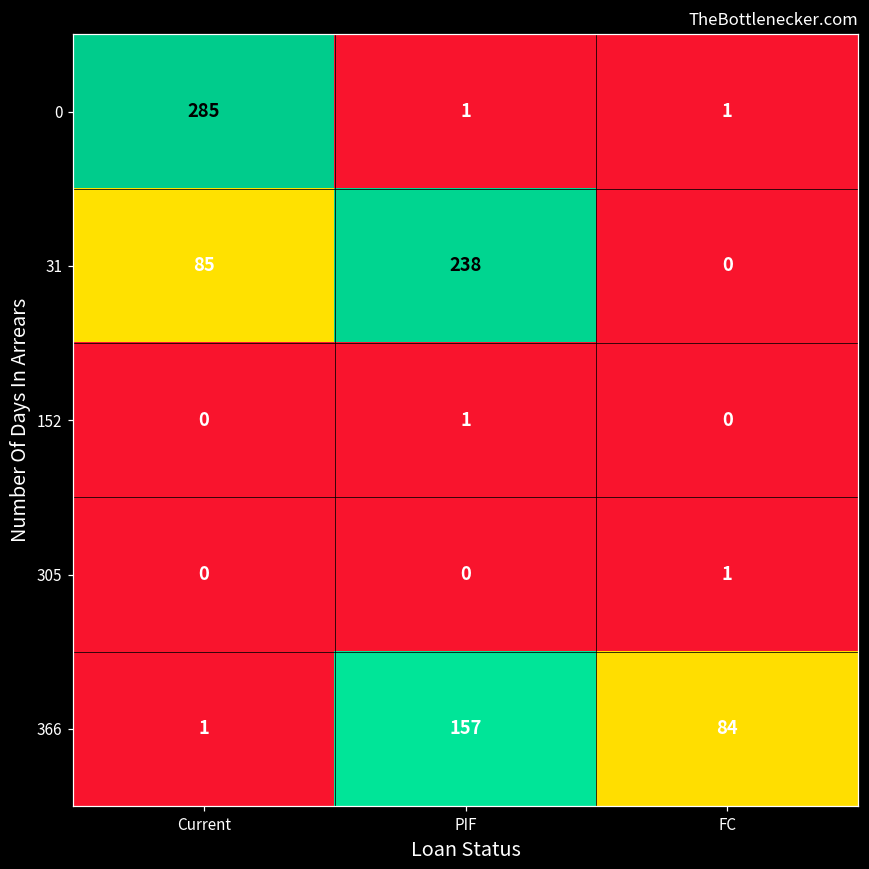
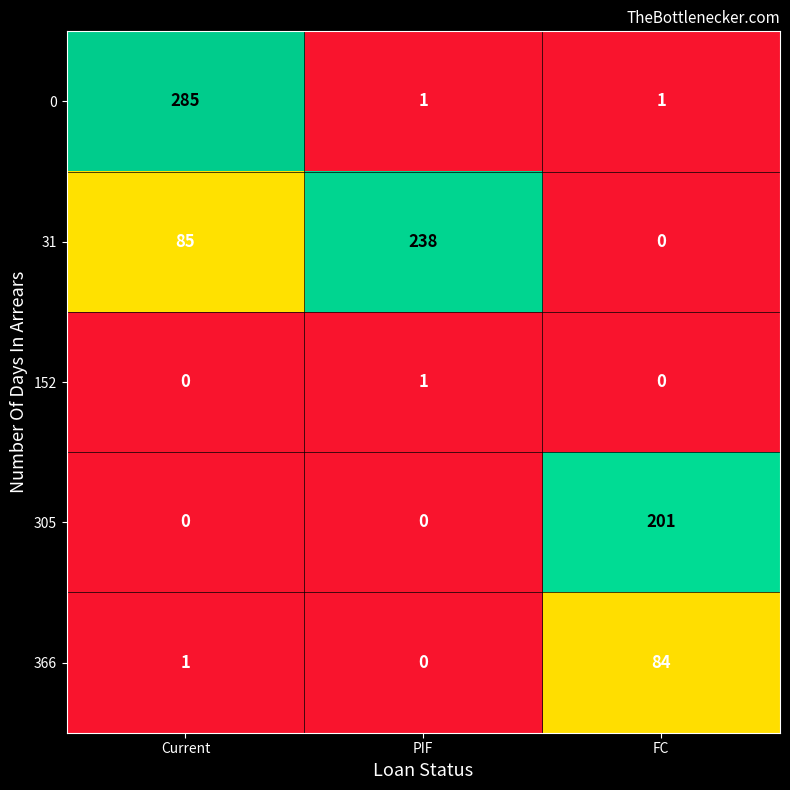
  {
    "0": {
      "Current": 285,
      "PIF": 1,
      "FC": 1
    },
    "31": {
      "Current": 85,
      "PIF": 238,
      "FC": 0
    },
    "152": {
      "Current": 0,
      "PIF": 1,
      "FC": 0
    },
    "305": {
      "Current": 0,
      "PIF": 0,
-     "FC": 1
+     "FC": 201
    },
    "366": {
      "Current": 1,
-     "PIF": 157,
+     "PIF": 0,
      "FC": 84
    }
  }
